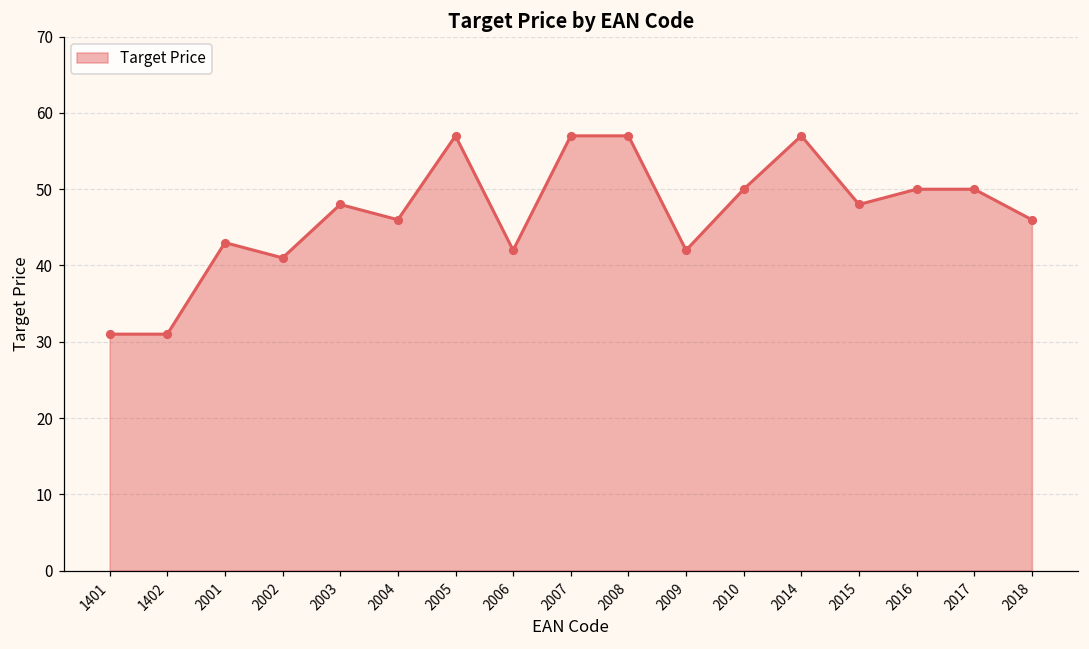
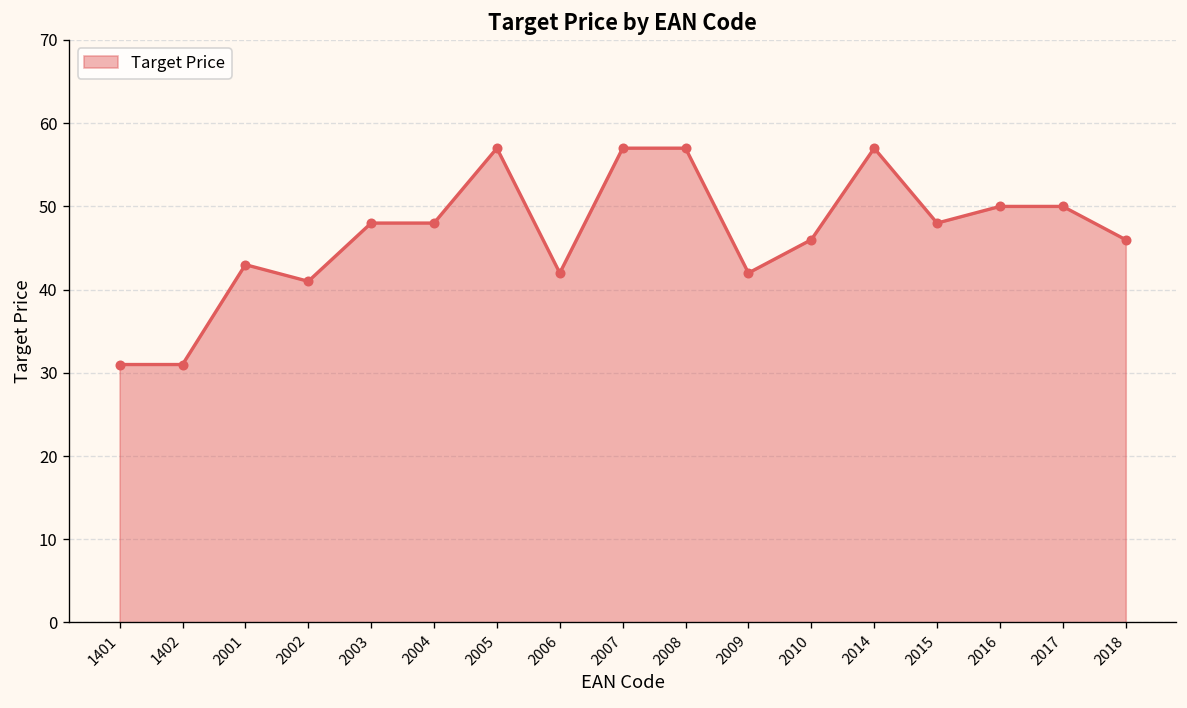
  {
    "1401": 31,
    "1402": 31,
    "2001": 43,
    "2002": 41,
    "2003": 48,
-   "2004": 46,
+   "2004": 48,
    "2005": 57,
    "2006": 42,
    "2007": 57,
    "2008": 57,
    "2009": 42,
-   "2010": 50,
+   "2010": 46,
    "2014": 57,
    "2015": 48,
    "2016": 50,
    "2017": 50,
    "2018": 46
  }
